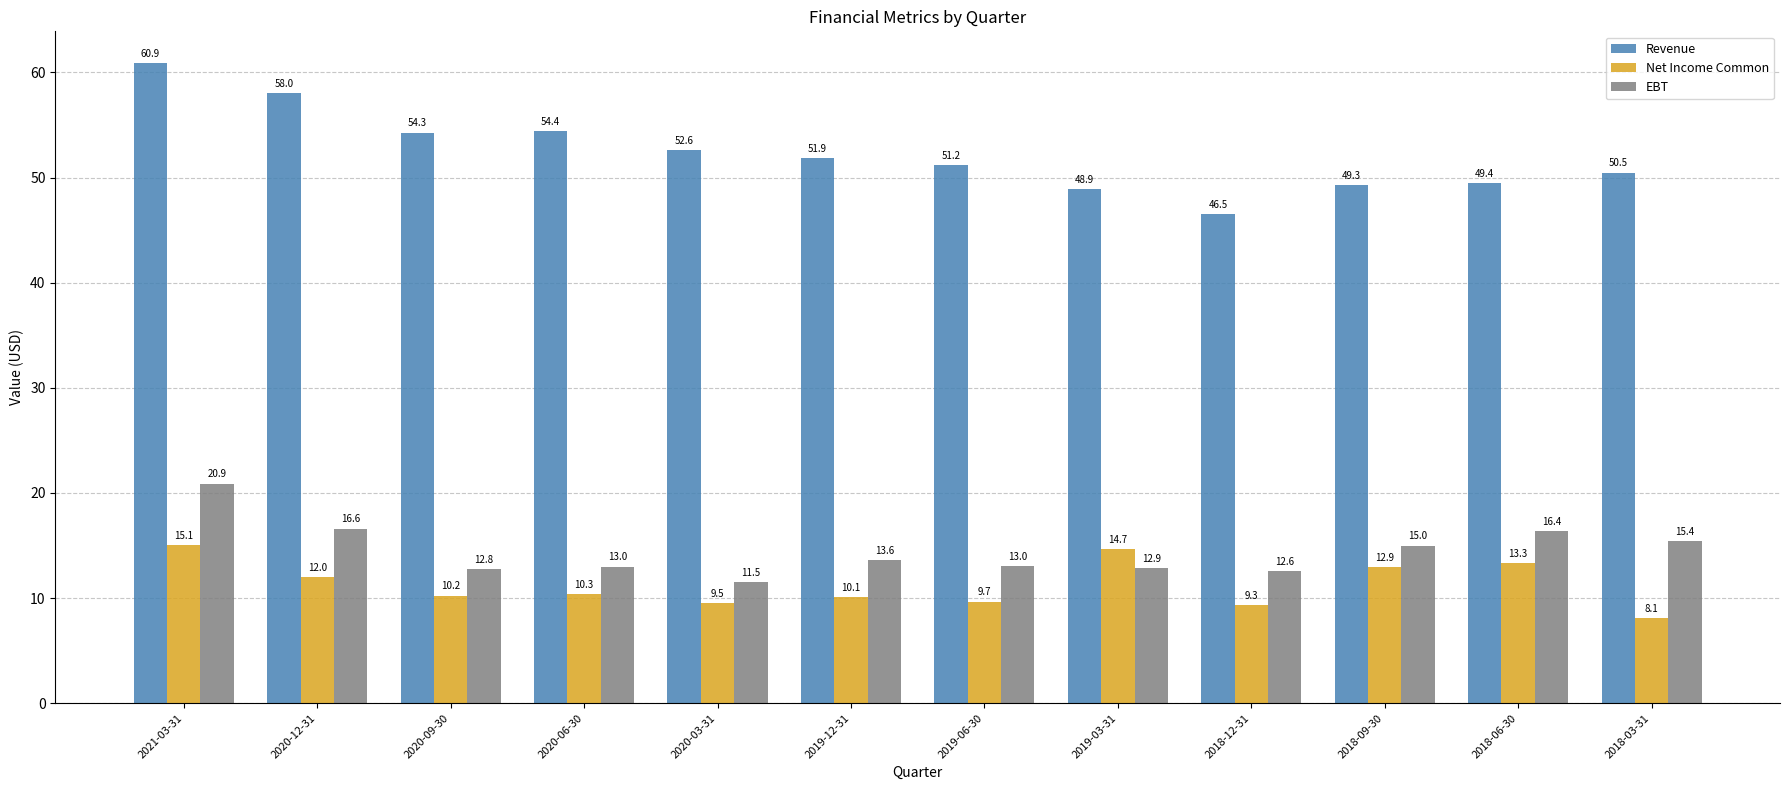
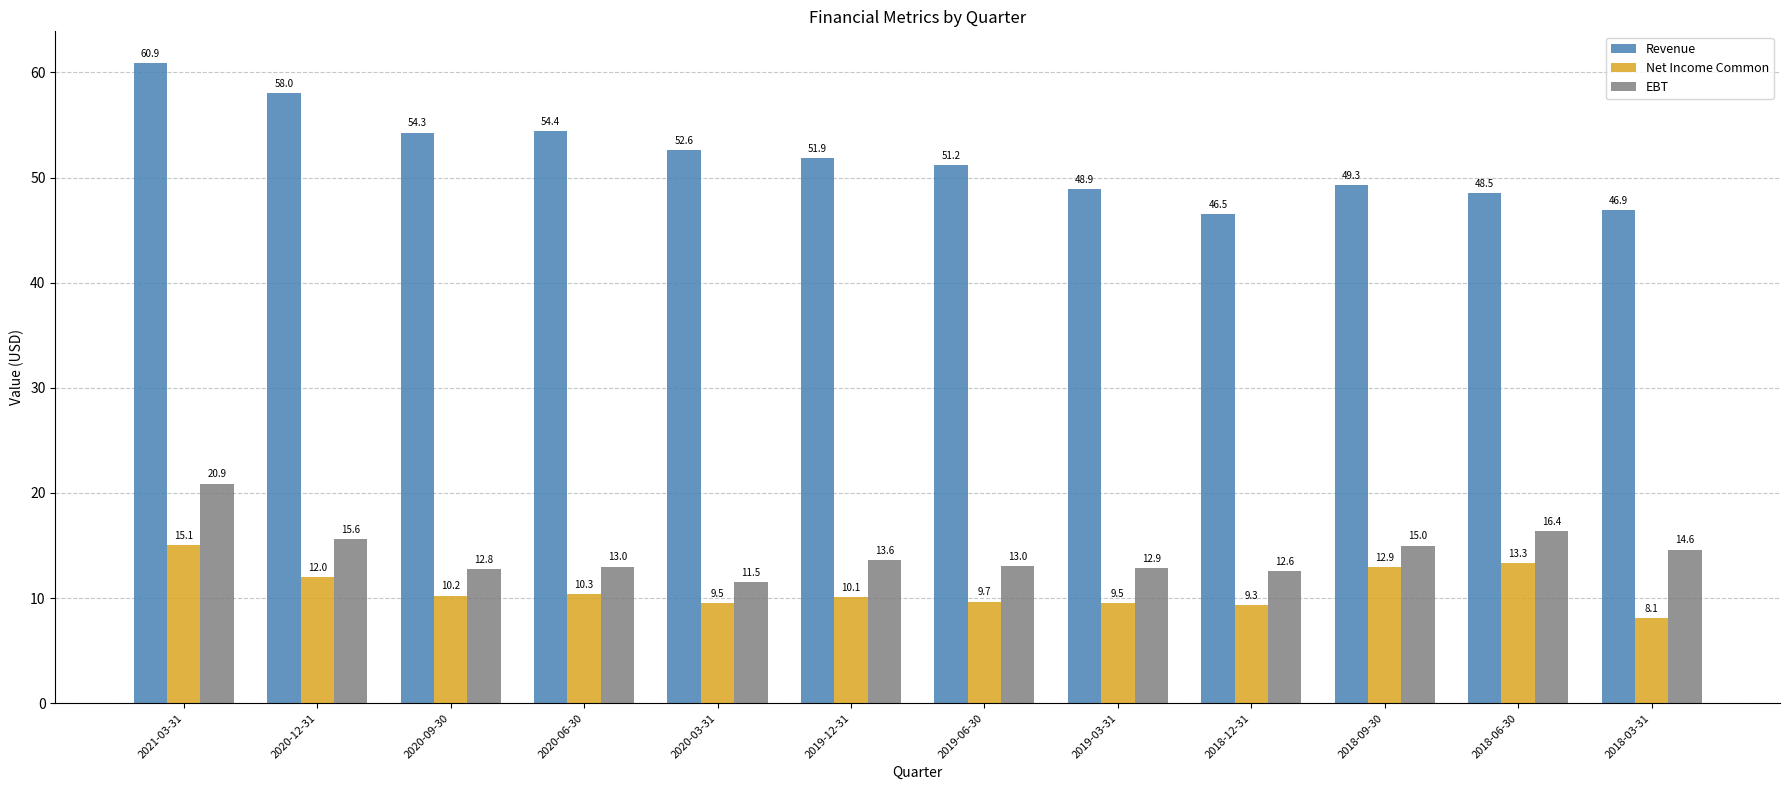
  {
    "Revenue": {
      "2021-03-31": 60.9,
      "2020-12-31": 58.0,
      "2020-09-30": 54.3,
      "2020-06-30": 54.4,
      "2020-03-31": 52.6,
      "2019-12-31": 51.9,
      "2019-06-30": 51.2,
      "2019-03-31": 48.9,
      "2018-12-31": 46.5,
      "2018-09-30": 49.3,
-     "2018-06-30": 49.4,
-     "2018-03-31": 50.5
+     "2018-06-30": 48.5,
+     "2018-03-31": 46.9
    },
    "Net Income Common": {
      "2021-03-31": 15.1,
      "2020-12-31": 12.0,
      "2020-09-30": 10.2,
      "2020-06-30": 10.3,
      "2020-03-31": 9.5,
      "2019-12-31": 10.1,
      "2019-06-30": 9.7,
-     "2019-03-31": 14.7,
+     "2019-03-31": 9.5,
      "2018-12-31": 9.3,
      "2018-09-30": 12.9,
      "2018-06-30": 13.3,
      "2018-03-31": 8.1
    },
    "EBT": {
      "2021-03-31": 20.9,
-     "2020-12-31": 16.6,
+     "2020-12-31": 15.6,
      "2020-09-30": 12.8,
      "2020-06-30": 13.0,
      "2020-03-31": 11.5,
      "2019-12-31": 13.6,
      "2019-06-30": 13.0,
      "2019-03-31": 12.9,
      "2018-12-31": 12.6,
      "2018-09-30": 15.0,
      "2018-06-30": 16.4,
-     "2018-03-31": 15.4
+     "2018-03-31": 14.6
    }
  }
